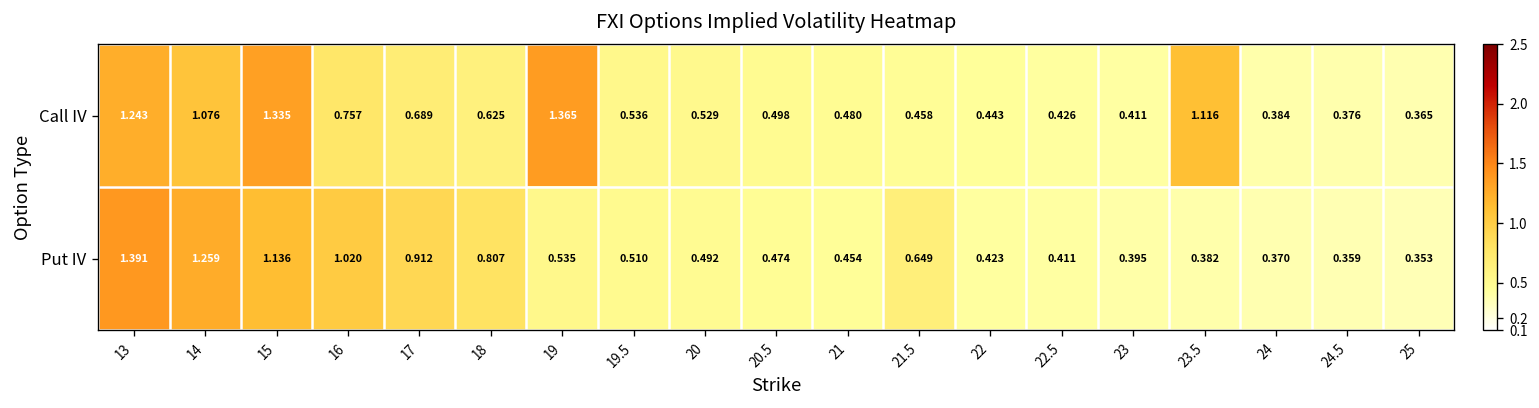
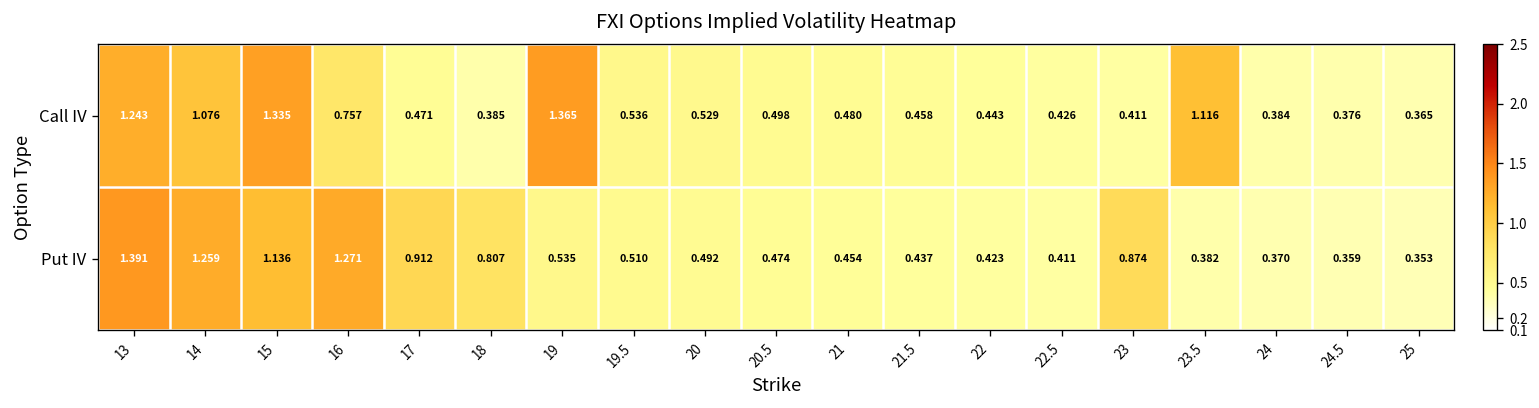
  {
    "Call IV": {
      "13": 1.243,
      "14": 1.076,
      "15": 1.335,
      "16": 0.757,
-     "17": 0.689,
-     "18": 0.625,
+     "17": 0.471,
+     "18": 0.385,
      "19": 1.365,
      "19.5": 0.536,
      "20": 0.529,
      "20.5": 0.498,
      "21": 0.480,
      "21.5": 0.458,
      "22": 0.443,
      "22.5": 0.426,
      "23": 0.411,
      "23.5": 1.116,
      "24": 0.384,
      "24.5": 0.376,
      "25": 0.365
    },
    "Put IV": {
      "13": 1.391,
      "14": 1.259,
      "15": 1.136,
-     "16": 1.020,
+     "16": 1.271,
      "17": 0.912,
      "18": 0.807,
      "19": 0.535,
      "19.5": 0.510,
      "20": 0.492,
      "20.5": 0.474,
      "21": 0.454,
-     "21.5": 0.649,
+     "21.5": 0.437,
      "22": 0.423,
      "22.5": 0.411,
-     "23": 0.395,
+     "23": 0.874,
      "23.5": 0.382,
      "24": 0.370,
      "24.5": 0.359,
      "25": 0.353
    }
  }
